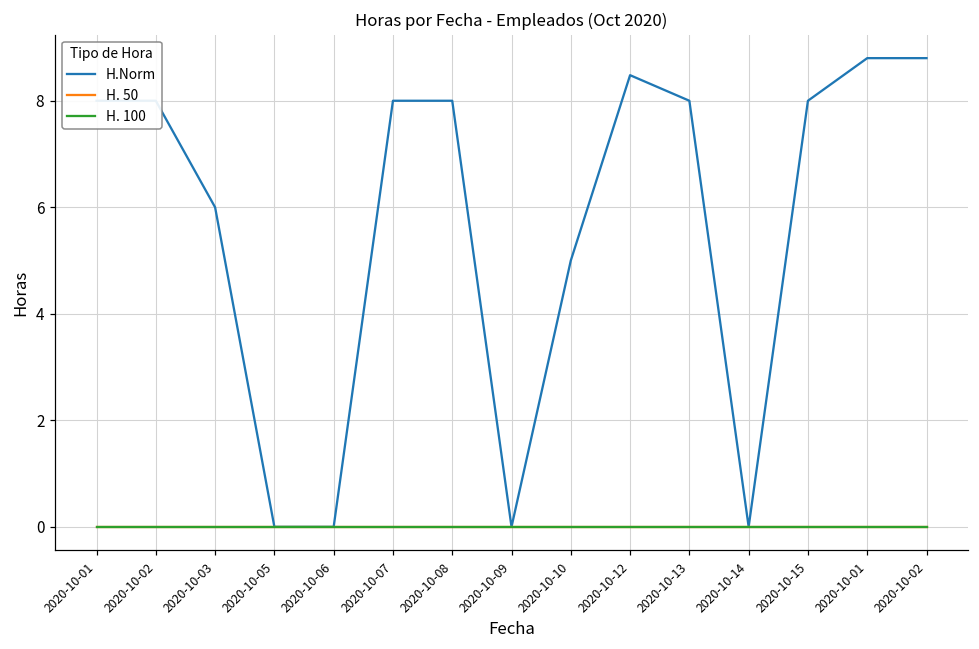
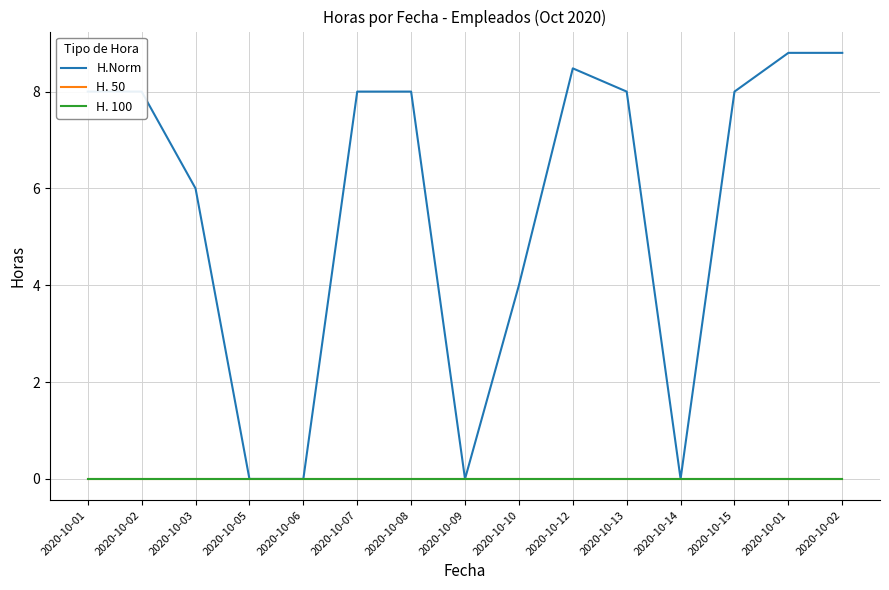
  {
    "H.Norm": {
      "2020-10-03": 6,
      "2020-10-07": 8,
      "2020-10-08": 8,
-     "2020-10-10": 5,
+     "2020-10-10": 4,
      "2020-10-12": 8.5,
      "2020-10-13": 8,
      "2020-10-15": 8
    },
    "H. 100": {
      "2020-10-03": 0,
      "2020-10-07": 0,
      "2020-10-08": 0,
      "2020-10-10": 0,
      "2020-10-12": 0,
      "2020-10-13": 0,
      "2020-10-15": 0
    }
  }
